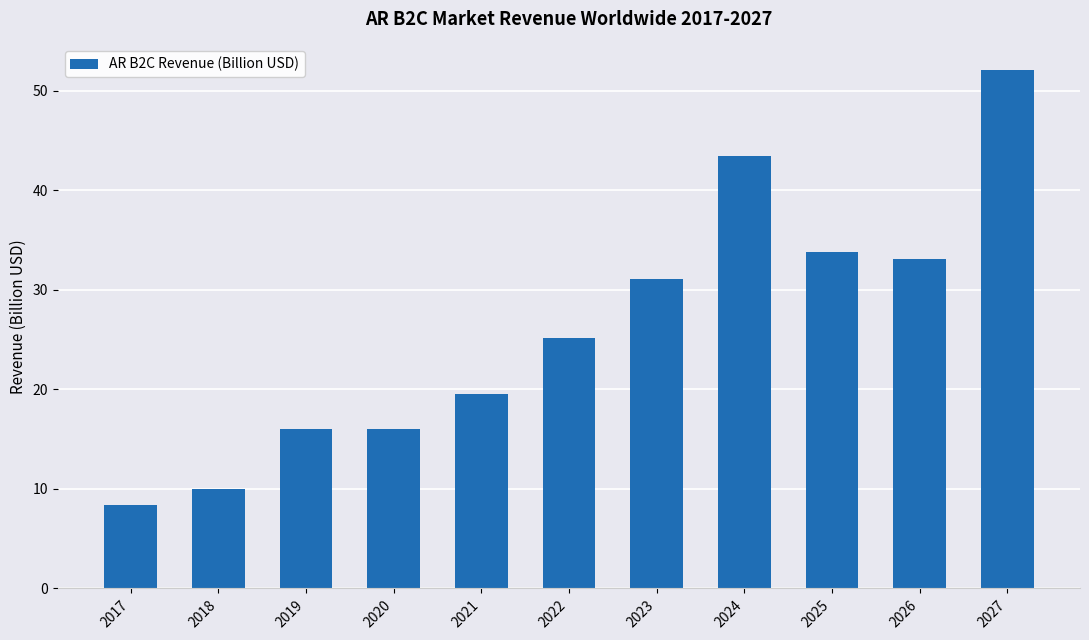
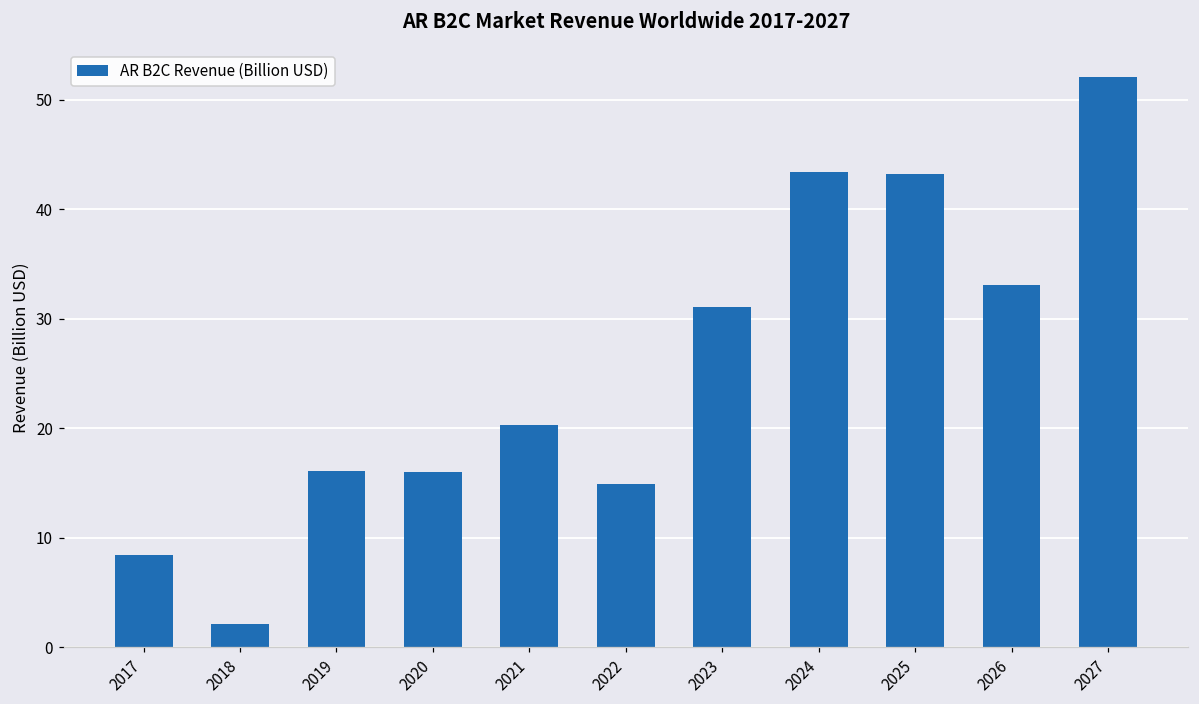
  {
    "2017": 8,
-   "2018": 10,
+   "2018": 2,
    "2019": 16,
    "2020": 16,
-   "2021": 19.5,
-   "2022": 25,
+   "2021": 20.3,
+   "2022": 15,
    "2023": 31,
    "2024": 43,
-   "2025": 34,
+   "2025": 43,
    "2026": 33,
    "2027": 52
  }
